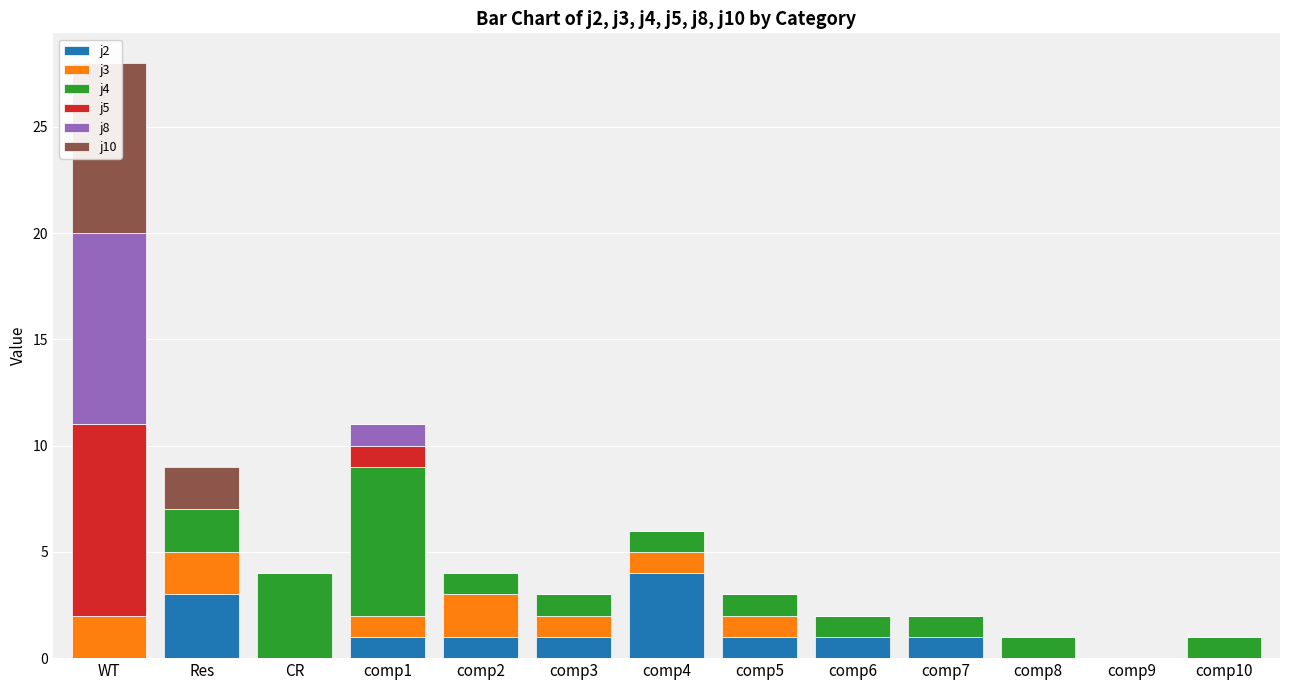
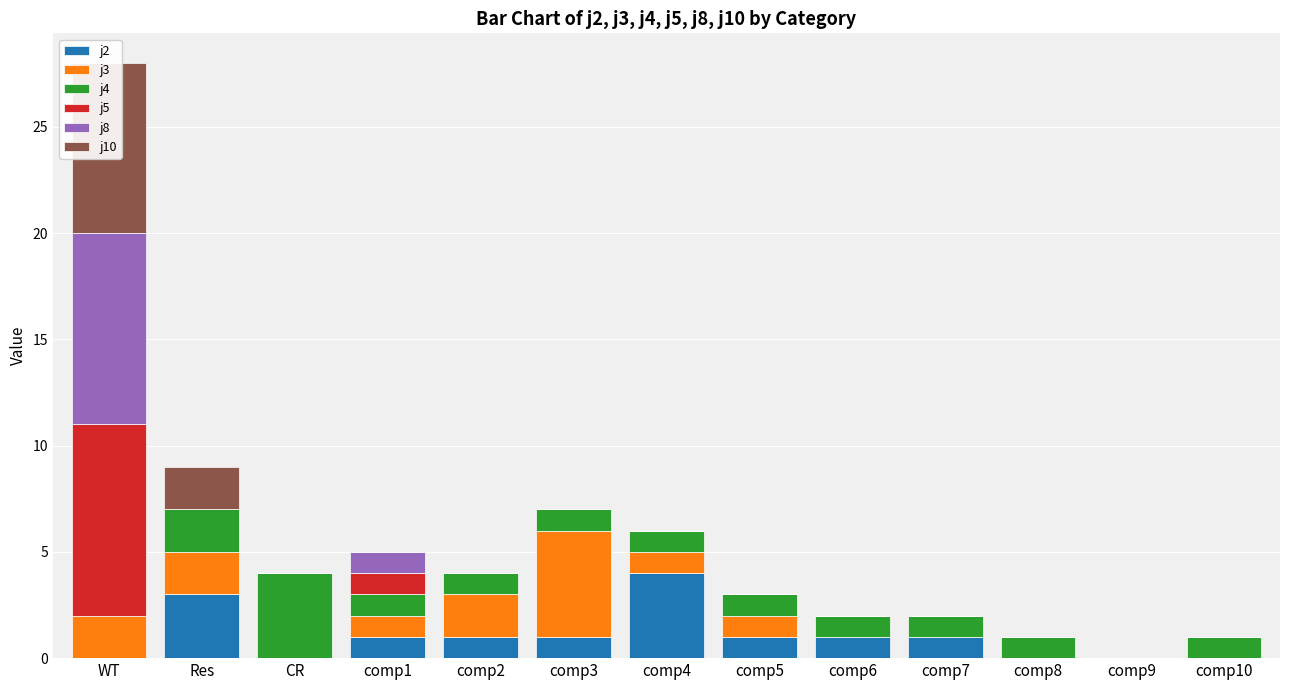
  {
    "j2": {
      "WT": 0,
      "Res": 3,
      "CR": 0,
      "comp1": 1,
      "comp2": 1,
      "comp3": 1,
      "comp4": 4,
      "comp5": 1,
      "comp6": 1,
      "comp7": 1,
      "comp8": 0,
      "comp9": 0,
      "comp10": 0
    },
    "j3": {
      "WT": 2,
      "Res": 2,
      "CR": 0,
      "comp1": 1,
      "comp2": 2,
-     "comp3": 1,
+     "comp3": 5,
      "comp4": 1,
      "comp5": 1,
      "comp6": 0,
      "comp7": 0,
      "comp8": 0,
      "comp9": 0,
      "comp10": 0
    },
    "j4": {
      "WT": 0,
      "Res": 2,
      "CR": 4,
-     "comp1": 7,
+     "comp1": 1,
      "comp2": 1,
      "comp3": 1,
      "comp4": 1,
      "comp5": 1,
      "comp6": 1,
      "comp7": 1,
      "comp8": 1,
      "comp9": 0,
      "comp10": 1
    },
    "j5": {
      "WT": 9,
      "Res": 0,
      "CR": 0,
      "comp1": 1,
      "comp2": 0,
      "comp3": 0,
      "comp4": 0,
      "comp5": 0,
      "comp6": 0,
      "comp7": 0,
      "comp8": 0,
      "comp9": 0,
      "comp10": 0
    },
    "j8": {
      "WT": 9,
      "Res": 0,
      "CR": 0,
      "comp1": 1,
      "comp2": 0,
      "comp3": 0,
      "comp4": 0,
      "comp5": 0,
      "comp6": 0,
      "comp7": 0,
      "comp8": 0,
      "comp9": 0,
      "comp10": 0
    },
    "j10": {
      "Res": 2,
      "CR": 0,
      "comp1": 0,
      "comp2": 0,
      "comp3": 0,
      "comp4": 0,
      "comp5": 0,
      "comp6": 0,
      "comp7": 0,
      "comp8": 0,
      "comp9": 0,
      "comp10": 0
    }
  }
